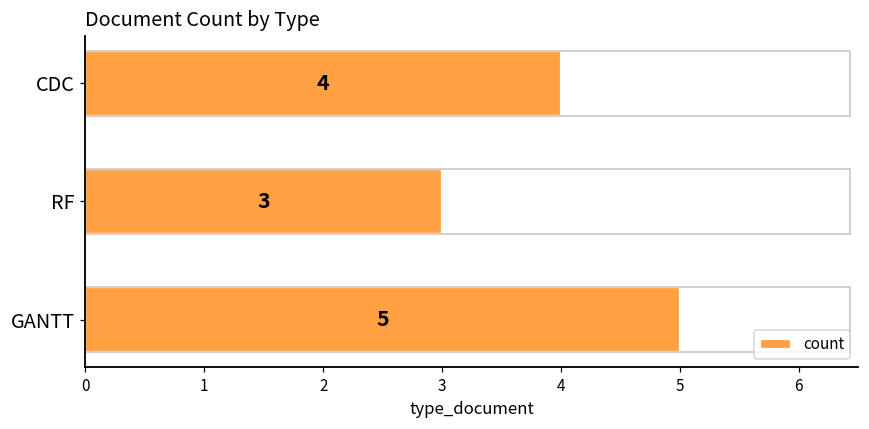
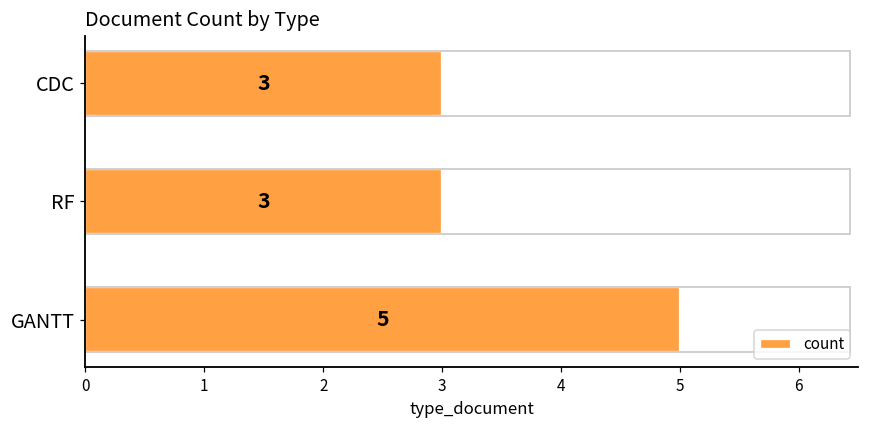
  {
-   "CDC": 4,
+   "CDC": 3,
    "RF": 3,
    "GANTT": 5
  }
